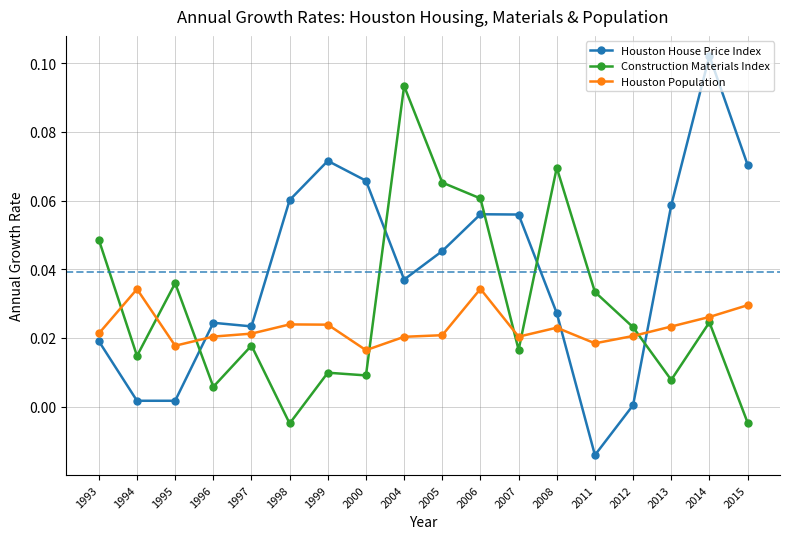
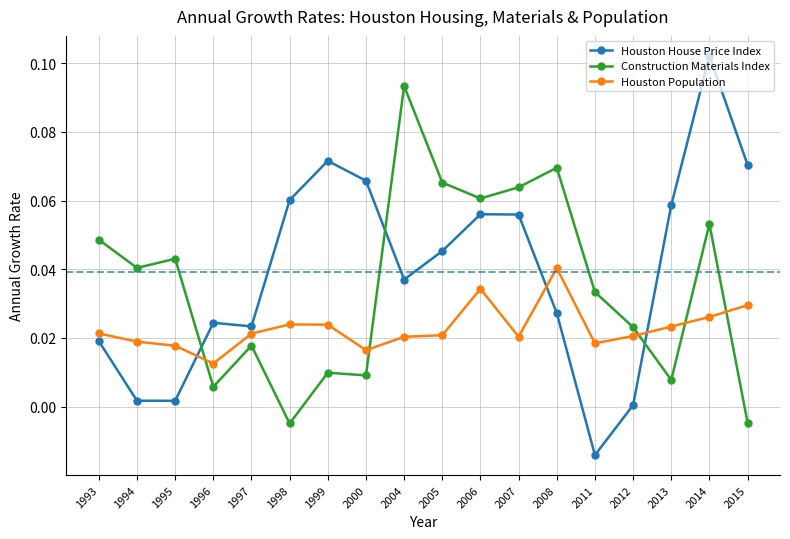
  {
    "Houston House Price Index": {
      "1993": 0.019,
      "1994": 0.002,
      "1995": 0.002,
      "1996": 0.024,
      "1997": 0.023,
      "1998": 0.060,
      "1999": 0.072,
      "2000": 0.066,
      "2004": 0.037,
      "2005": 0.045,
      "2006": 0.056,
      "2007": 0.056,
      "2008": 0.027,
      "2011": -0.014,
      "2012": 0.000,
      "2013": 0.059,
      "2015": 0.070
    },
    "Construction Materials Index": {
      "1993": 0.049,
-     "1994": 0.015,
-     "1995": 0.036,
+     "1994": 0.040,
+     "1995": 0.043,
      "1996": 0.006,
      "1997": 0.018,
      "1998": -0.005,
      "1999": 0.010,
      "2000": 0.009,
      "2004": 0.093,
      "2005": 0.065,
      "2006": 0.061,
-     "2007": 0.017,
+     "2007": 0.064,
      "2008": 0.070,
      "2011": 0.033,
      "2012": 0.023,
      "2013": 0.008,
-     "2014": 0.025,
+     "2014": 0.053,
      "2015": -0.005
    },
    "Houston Population": {
      "1993": 0.021,
-     "1994": 0.034,
+     "1994": 0.019,
      "1995": 0.018,
-     "1996": 0.020,
+     "1996": 0.013,
      "1997": 0.021,
      "1998": 0.024,
      "1999": 0.024,
      "2000": 0.016,
      "2004": 0.020,
      "2005": 0.021,
      "2006": 0.034,
      "2007": 0.020,
-     "2008": 0.023,
+     "2008": 0.040,
      "2011": 0.018,
      "2012": 0.021,
      "2013": 0.023,
      "2014": 0.026,
      "2015": 0.030
    }
  }
